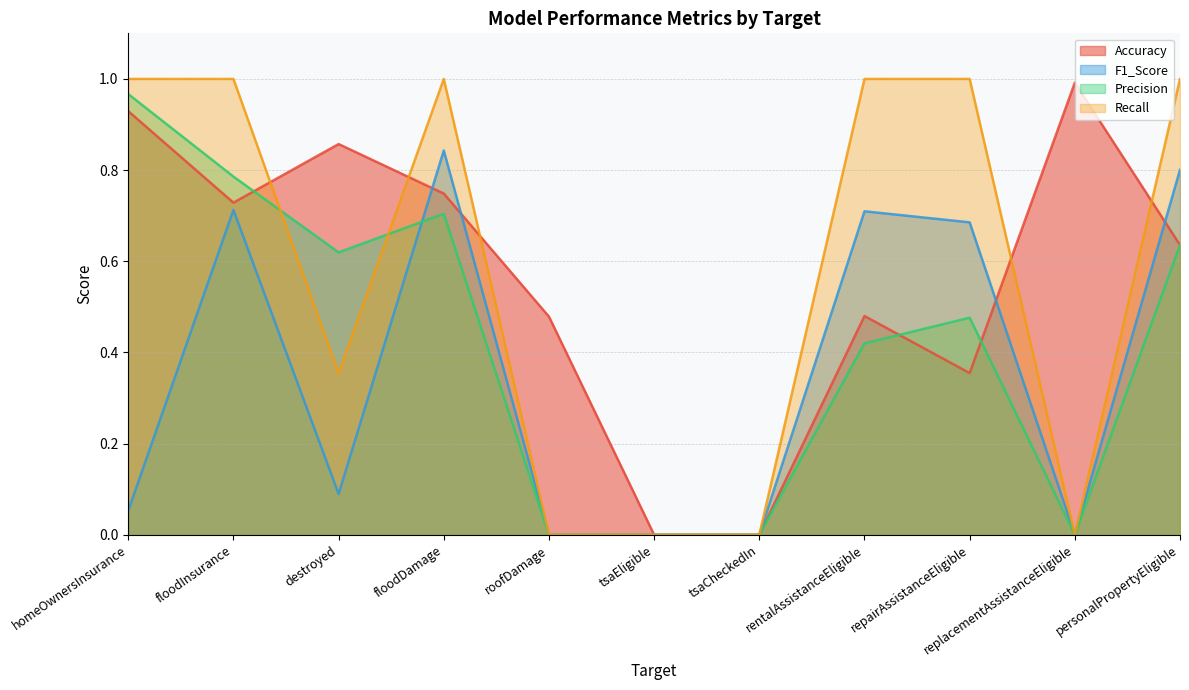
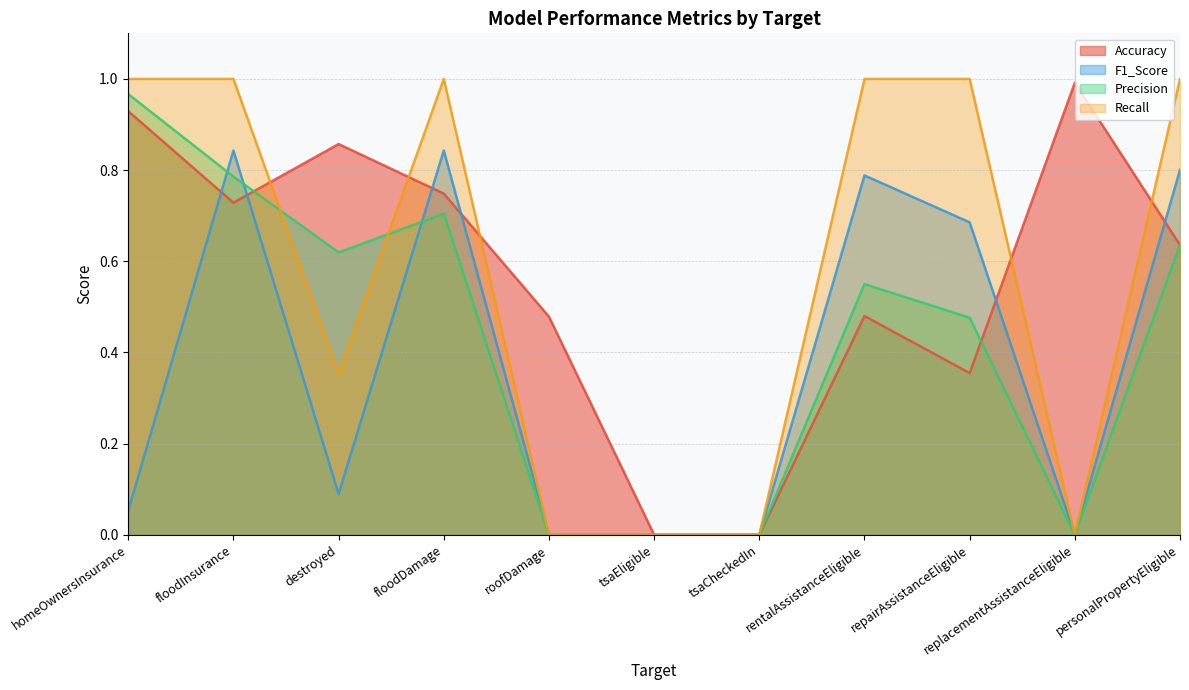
  {
    "Accuracy": {
      "homeOwnersInsurance": 0.93,
      "floodInsurance": 0.73,
      "destroyed": 0.86,
      "floodDamage": 0.75,
      "roofDamage": 0.48,
      "rentalAssistanceEligible": 0.48,
      "repairAssistanceEligible": 0.35
    },
    "F1_Score": {
      "homeOwnersInsurance": 0.05,
-     "floodInsurance": 0.71,
+     "floodInsurance": 0.84,
      "destroyed": 0.09,
      "floodDamage": 0.84,
-     "rentalAssistanceEligible": 0.71,
+     "rentalAssistanceEligible": 0.79,
      "repairAssistanceEligible": 0.69,
      "personalPropertyEligible": 0.80
    },
    "Precision": {
      "homeOwnersInsurance": 0.97,
      "floodInsurance": 0.79,
      "destroyed": 0.62,
      "floodDamage": 0.70,
-     "rentalAssistanceEligible": 0.42,
+     "rentalAssistanceEligible": 0.55,
      "repairAssistanceEligible": 0.48
    },
    "Recall": {
      "homeOwnersInsurance": 1.00,
      "floodInsurance": 1.00,
      "destroyed": 0.35,
      "floodDamage": 1.00,
      "rentalAssistanceEligible": 1.00,
      "repairAssistanceEligible": 1.00,
      "personalPropertyEligible": 1.00
    }
  }
